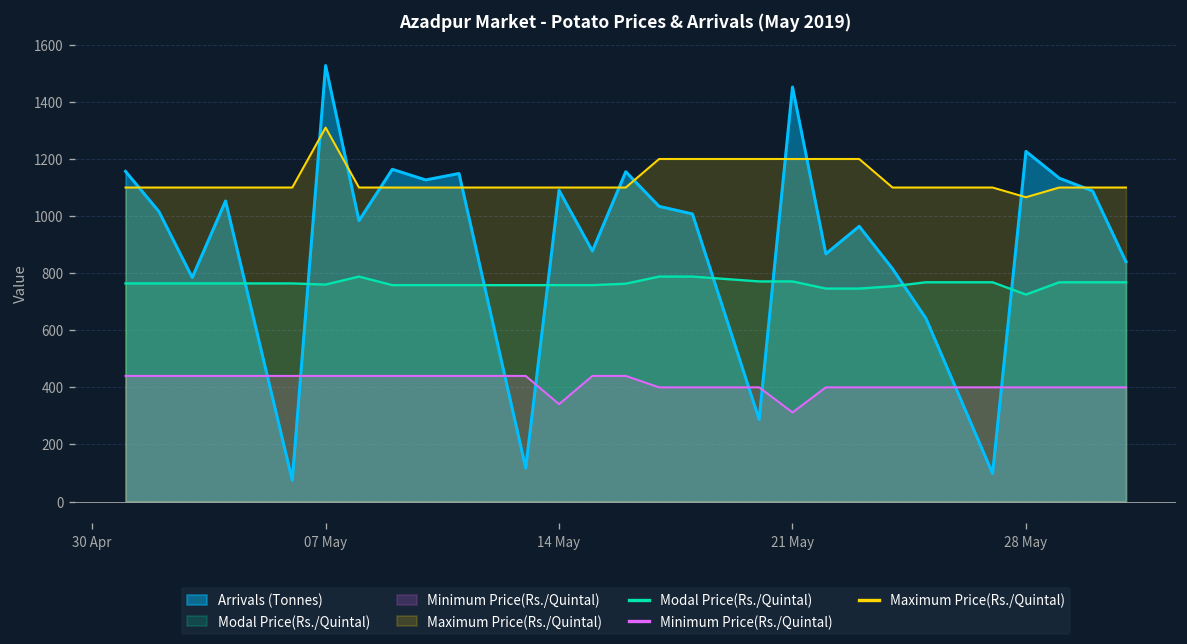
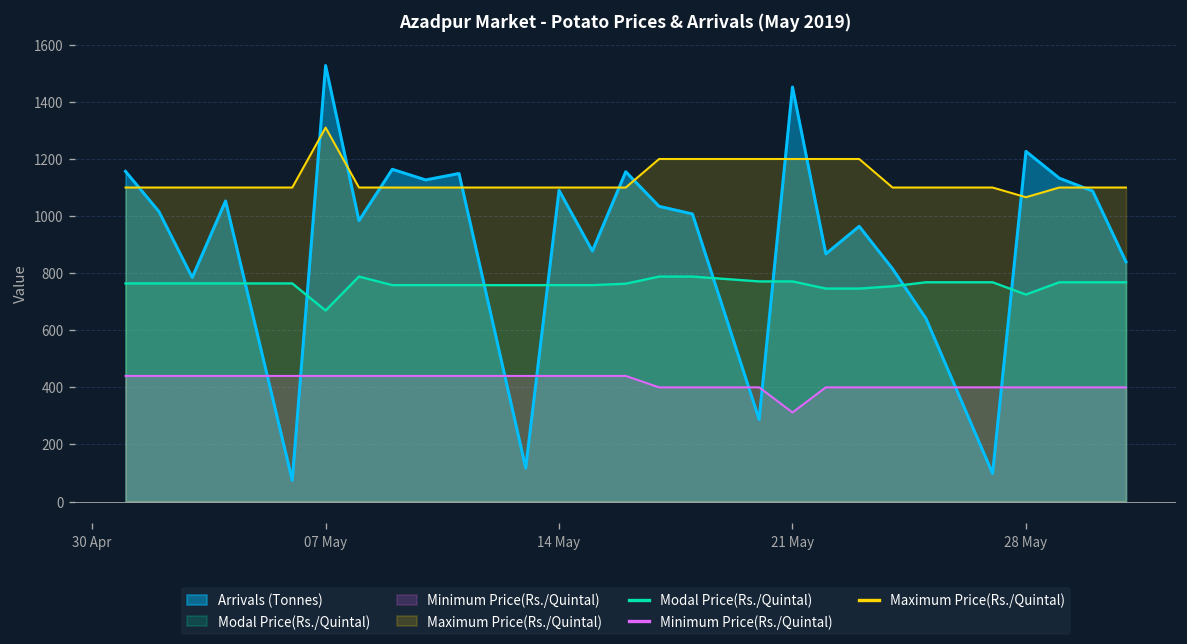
  {
    "Arrivals (Tonnes)": {
      "07 May": 1530,
      "21 May": 1450,
      "28 May": 1230
    },
    "Modal Price(Rs./Quintal)": {
-     "07 May": 760,
+     "07 May": 670,
      "14 May": 760,
      "21 May": 770,
      "28 May": 730
    },
    "Minimum Price(Rs./Quintal)": {
      "07 May": 440,
-     "14 May": 340,
+     "14 May": 440,
      "21 May": 310,
      "28 May": 400
    },
    "Maximum Price(Rs./Quintal)": {
      "07 May": 1310,
      "21 May": 1200,
      "28 May": 1070
    }
  }
